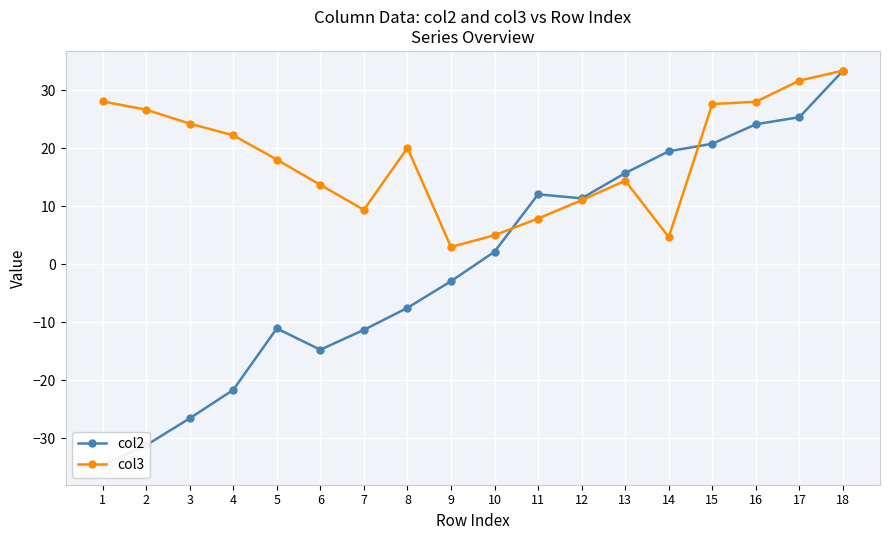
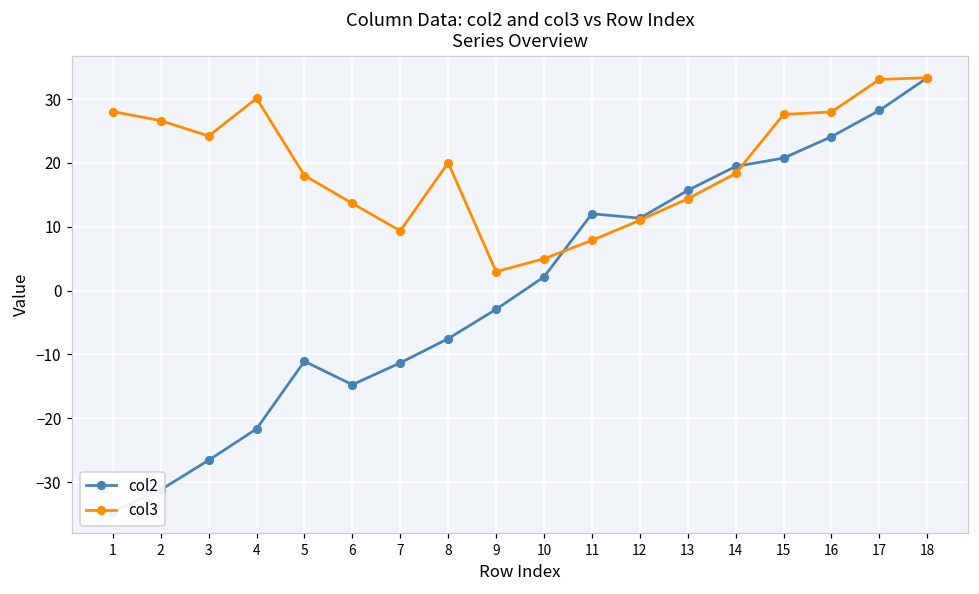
  {
    "col2": {
      "3": -27,
      "4": -22,
      "5": -11,
      "6": -15,
      "7": -11,
      "8": -8,
      "9": -3,
      "10": 2,
      "11": 12,
      "13": 16,
      "14": 19,
      "15": 21,
      "16": 24,
-     "17": 25
+     "17": 28
    },
    "col3": {
      "1": 28,
      "2": 27,
      "3": 24,
-     "4": 22,
+     "4": 30,
      "5": 18,
      "6": 14,
      "7": 9,
      "8": 20,
      "9": 3,
      "10": 5,
      "11": 8,
      "13": 14,
-     "14": 5,
+     "14": 18,
      "15": 28,
      "16": 28,
-     "17": 32
+     "17": 33
    }
  }
